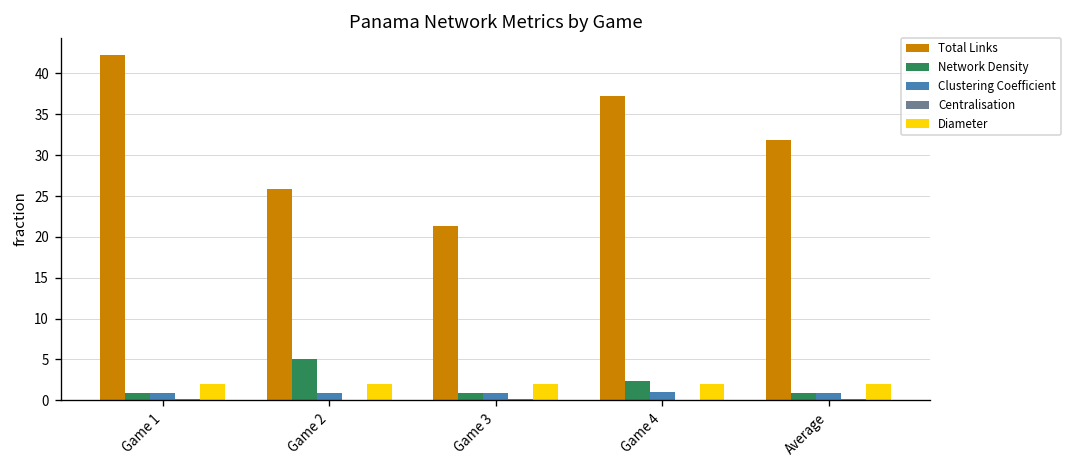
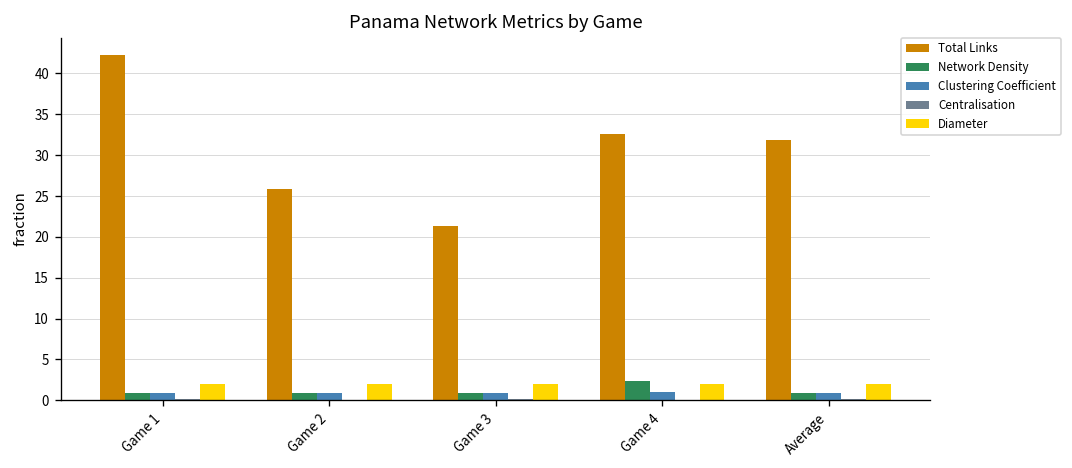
  {
    "Total Links": {
      "Game 1": 42,
      "Game 2": 26,
      "Game 3": 21,
-     "Game 4": 37,
+     "Game 4": 33,
      "Average": 32
    },
    "Network Density": {
      "Game 1": 1,
-     "Game 2": 5,
+     "Game 2": 1,
      "Game 3": 1,
      "Game 4": 2,
      "Average": 1
    },
    "Diameter": {
      "Game 1": 2,
      "Game 2": 2,
      "Game 3": 2,
      "Game 4": 2,
      "Average": 2
    }
  }
